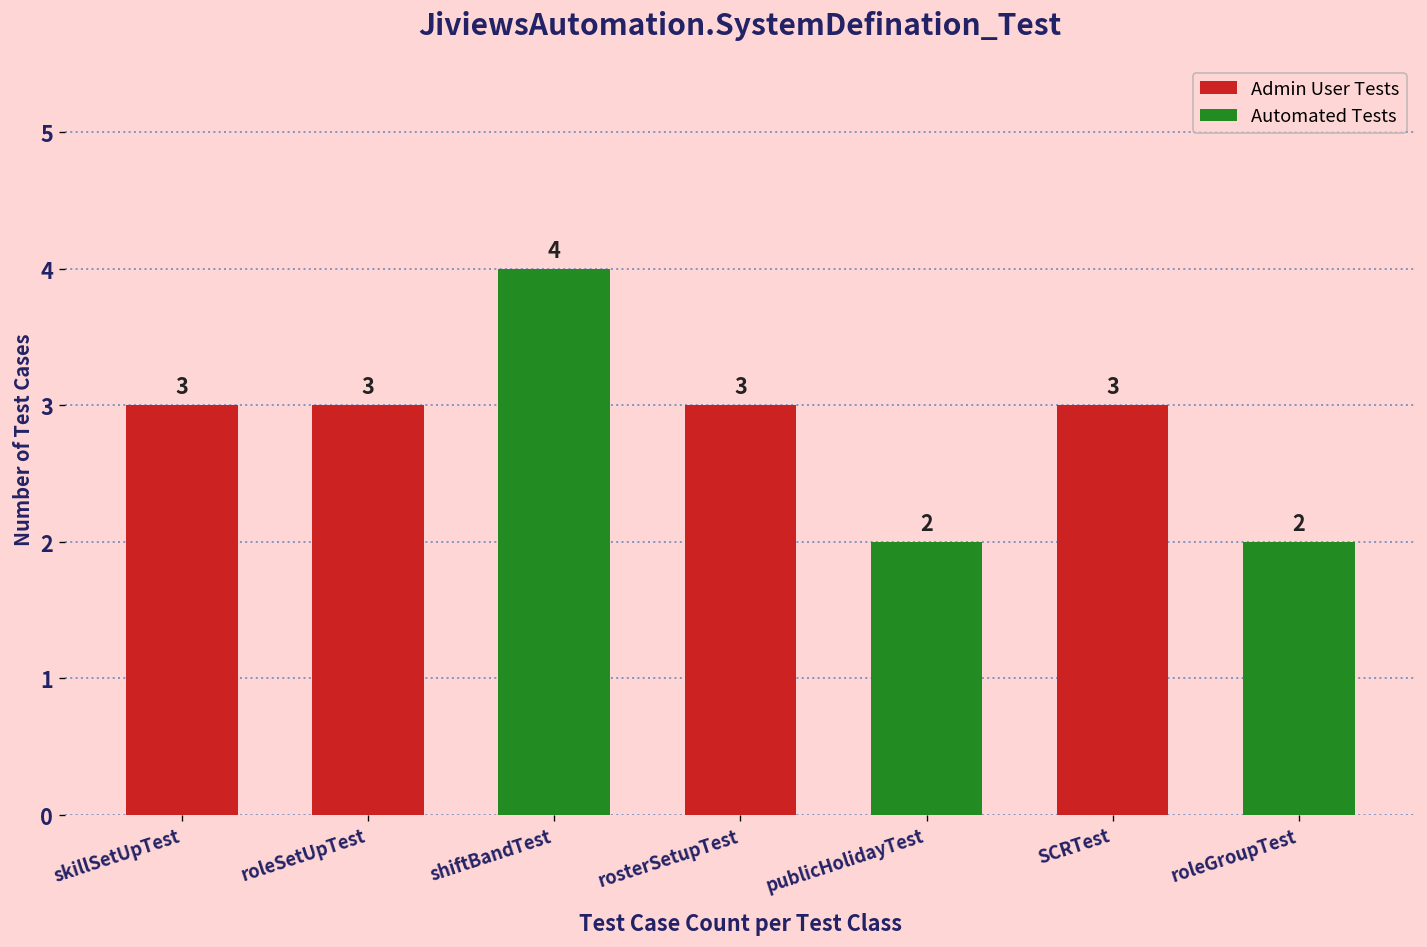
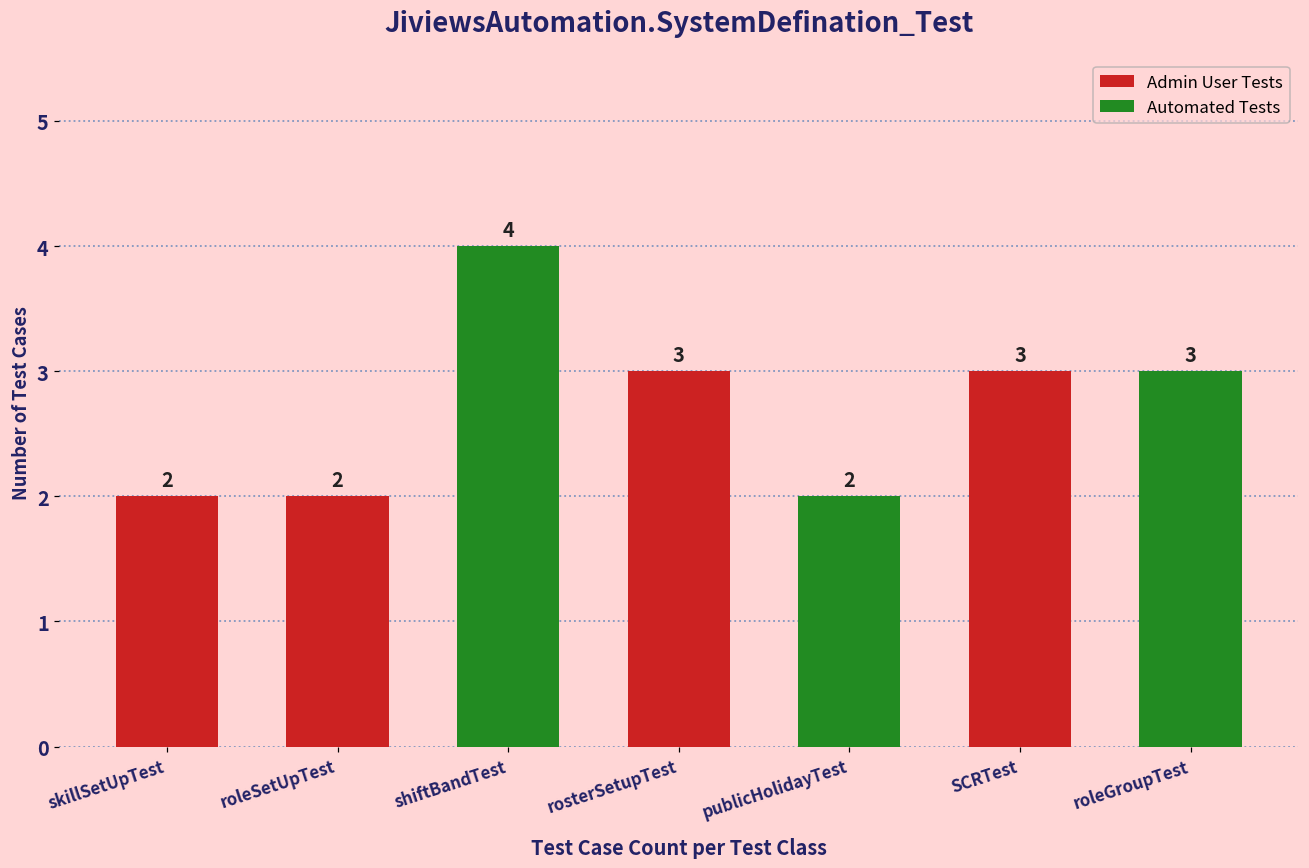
  {
-   "skillSetUpTest": 3,
-   "roleSetUpTest": 3,
+   "skillSetUpTest": 2,
+   "roleSetUpTest": 2,
    "shiftBandTest": 4,
    "rosterSetupTest": 3,
    "publicHolidayTest": 2,
    "SCRTest": 3,
-   "roleGroupTest": 2
+   "roleGroupTest": 3
  }
